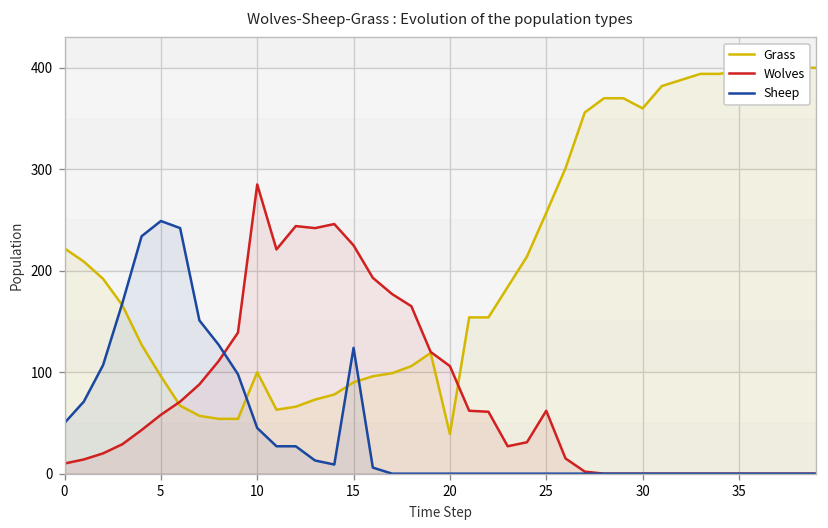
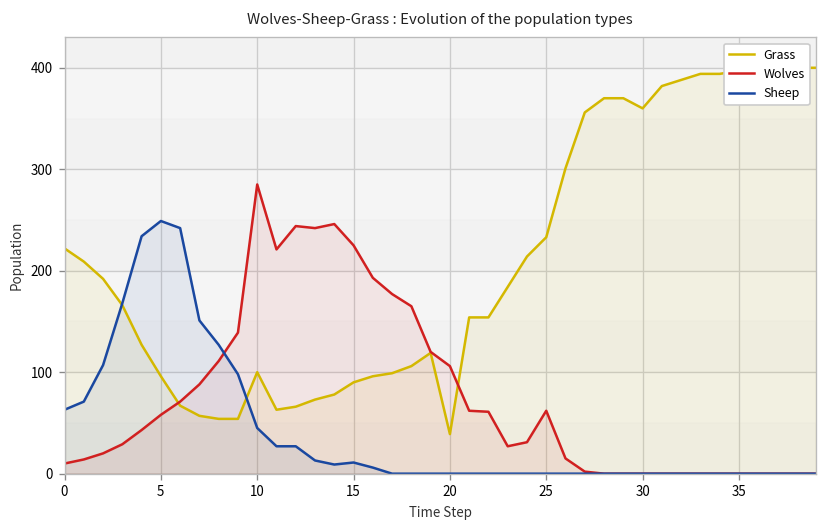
  {
    "Grass": {
      "0": 220,
      "5": 100,
      "10": 100,
      "15": 90,
      "20": 40,
-     "25": 260,
+     "25": 230,
      "30": 360
    },
    "Wolves": {
      "0": 10,
      "5": 60,
      "10": 290,
      "15": 230,
      "20": 110,
      "25": 60
    },
    "Sheep": {
-     "0": 50,
+     "0": 60,
      "5": 250,
      "10": 50,
-     "15": 120,
+     "15": 10,
      "20": 0,
      "25": 0
    }
  }
